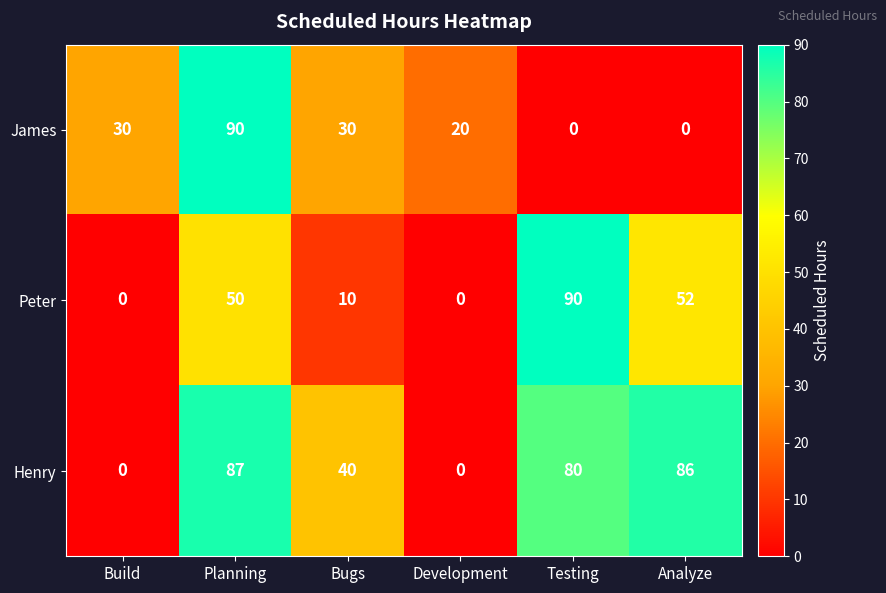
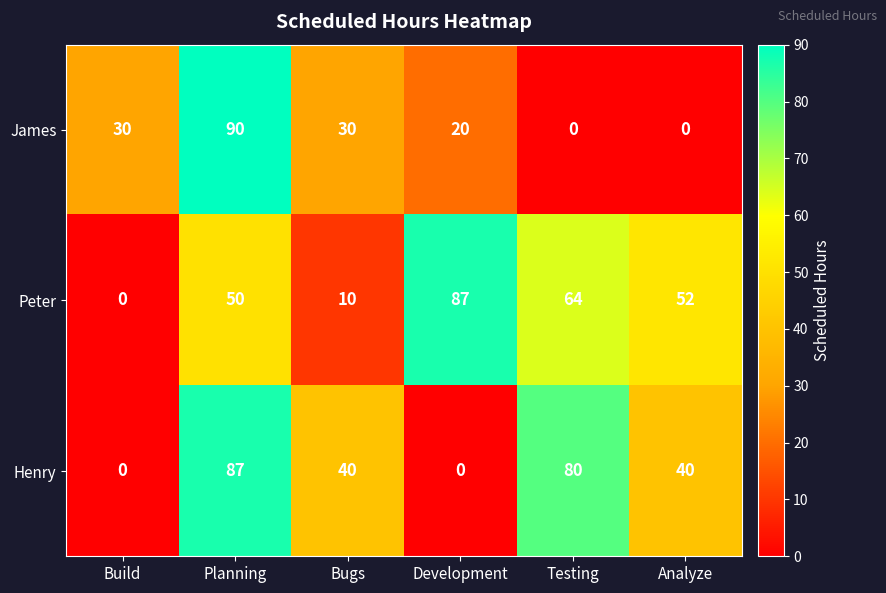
  {
    "James": {
      "Build": 30,
      "Planning": 90,
      "Bugs": 30,
      "Development": 20,
      "Testing": 0,
      "Analyze": 0
    },
    "Peter": {
      "Build": 0,
      "Planning": 50,
      "Bugs": 10,
-     "Development": 0,
-     "Testing": 90,
+     "Development": 87,
+     "Testing": 64,
      "Analyze": 52
    },
    "Henry": {
      "Build": 0,
      "Planning": 87,
      "Bugs": 40,
      "Development": 0,
      "Testing": 80,
-     "Analyze": 86
+     "Analyze": 40
    }
  }
